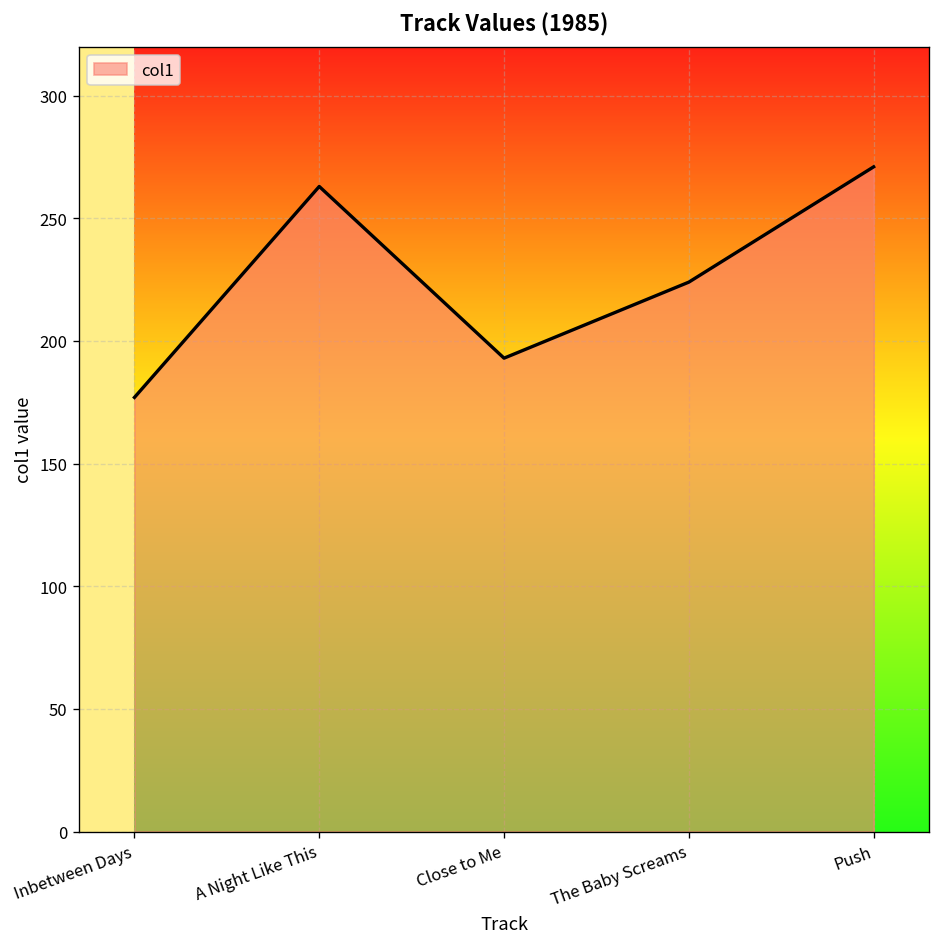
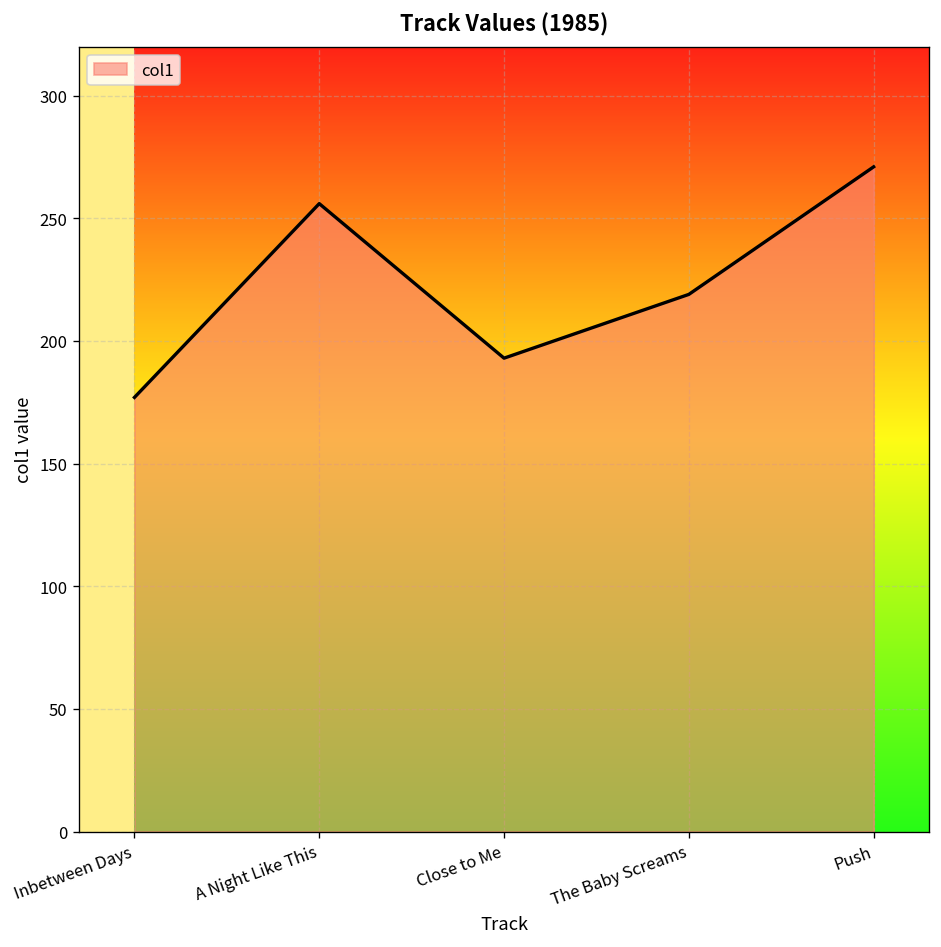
  {
    "Inbetween Days": 177,
-   "A Night Like This": 263,
+   "A Night Like This": 256,
    "Close to Me": 193,
-   "The Baby Screams": 224,
+   "The Baby Screams": 219,
    "Push": 271
  }
